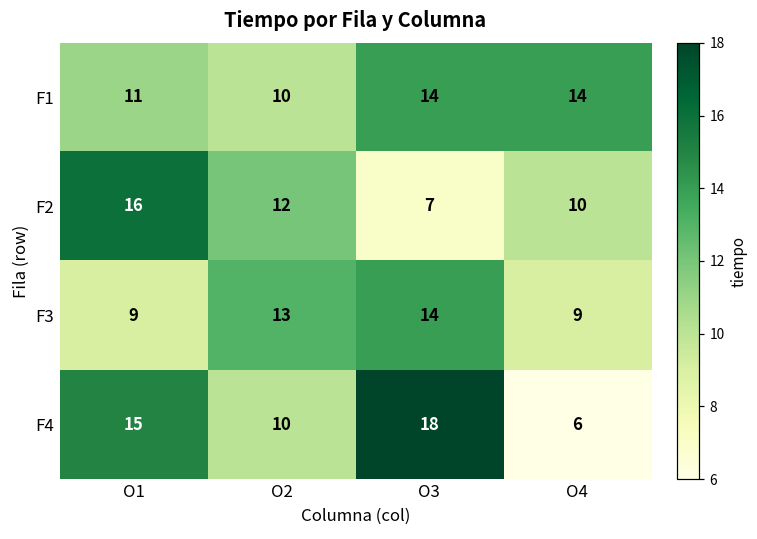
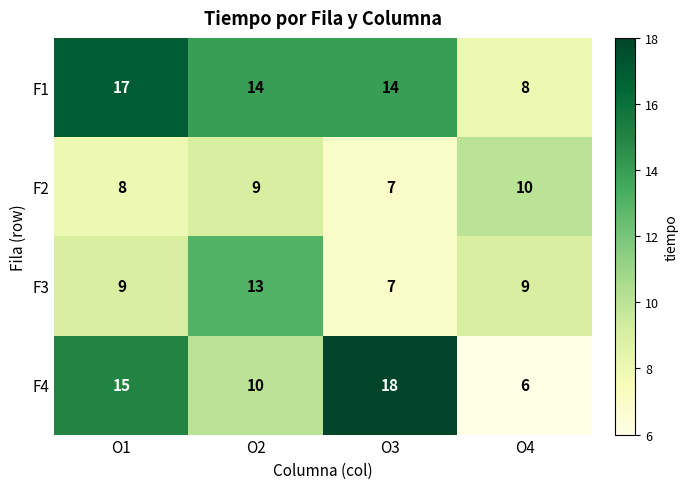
  {
    "F1": {
-     "O1": 11,
-     "O2": 10,
+     "O1": 17,
+     "O2": 14,
      "O3": 14,
-     "O4": 14
+     "O4": 8
    },
    "F2": {
-     "O1": 16,
-     "O2": 12,
+     "O1": 8,
+     "O2": 9,
      "O3": 7,
      "O4": 10
    },
    "F3": {
      "O1": 9,
      "O2": 13,
-     "O3": 14,
+     "O3": 7,
      "O4": 9
    },
    "F4": {
      "O1": 15,
      "O2": 10,
      "O3": 18,
      "O4": 6
    }
  }
